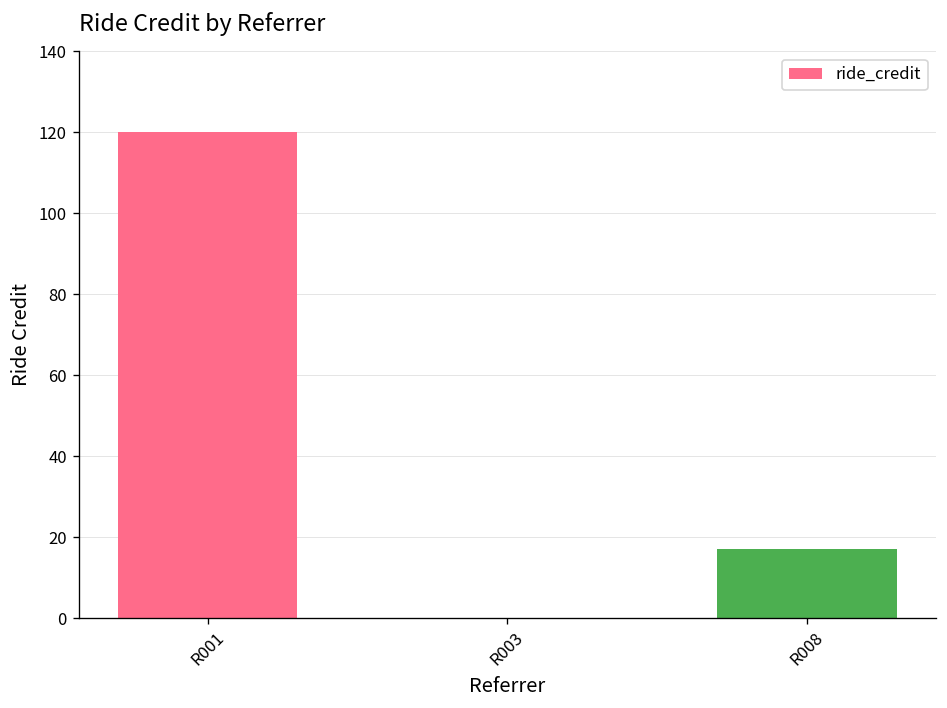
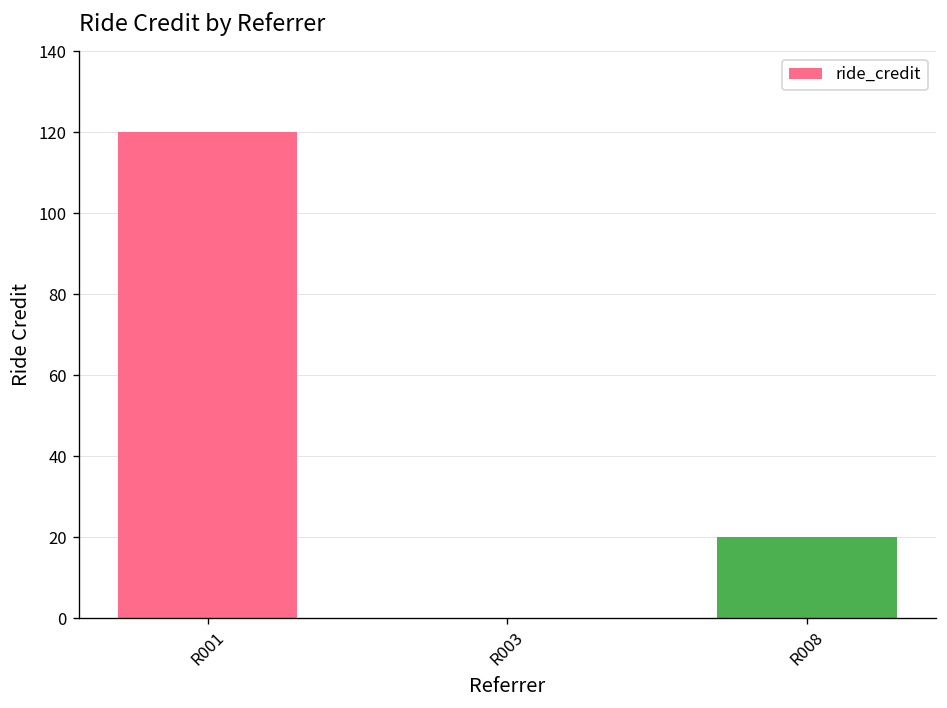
  {
    "R001": 120,
    "R003": 0,
-   "R008": 17
+   "R008": 20
  }
